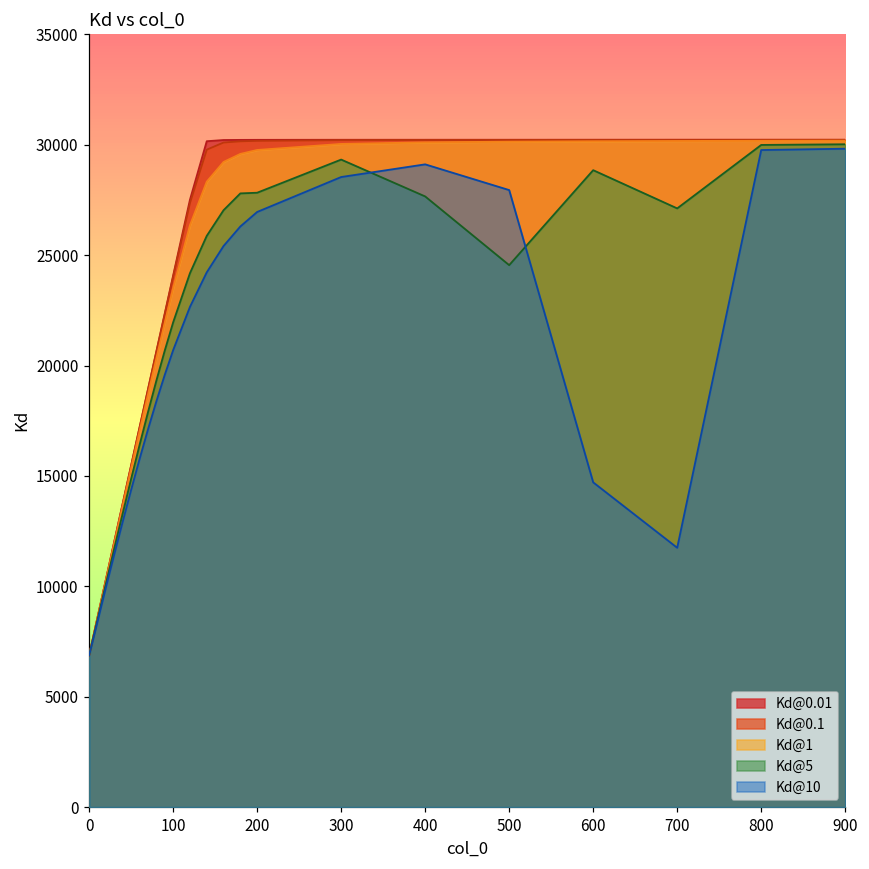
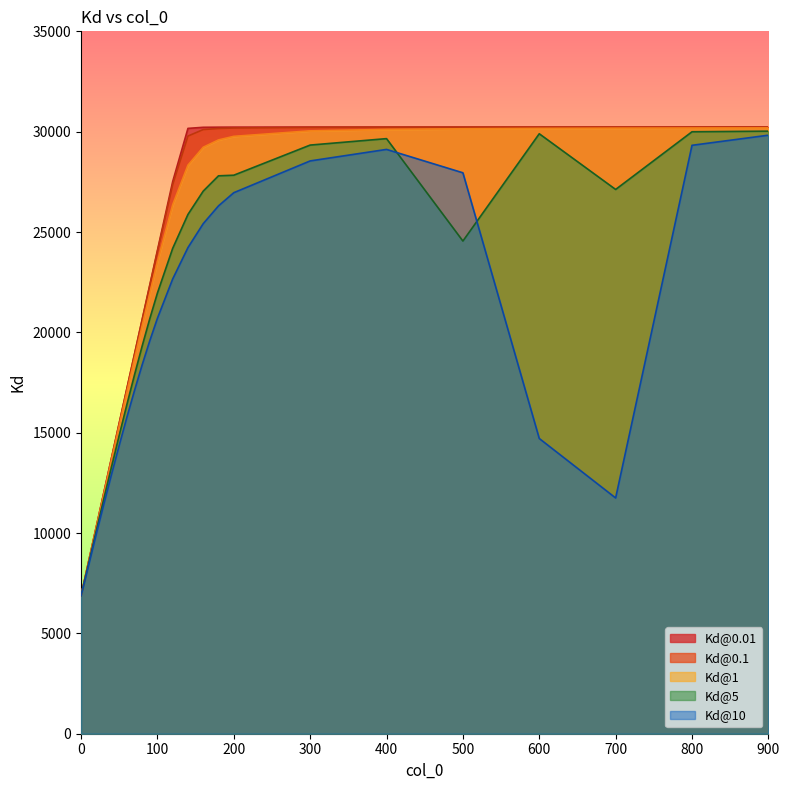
  {
    "Kd@1": {
      "100": 23500,
      "200": 29800,
      "300": 30000
    },
    "Kd@5": {
      "100": 22000,
      "200": 27800,
      "300": 29300,
-     "400": 27700,
+     "400": 29700,
      "500": 24600,
-     "600": 28900,
+     "600": 29900,
      "700": 27100,
      "800": 30000,
      "900": 30000
    },
    "Kd@10": {
      "100": 20700,
      "200": 27000,
      "300": 28500,
      "400": 29100,
      "500": 28000,
      "600": 14700,
      "700": 11700,
-     "800": 29800,
+     "800": 29300,
      "900": 29800
    }
  }
